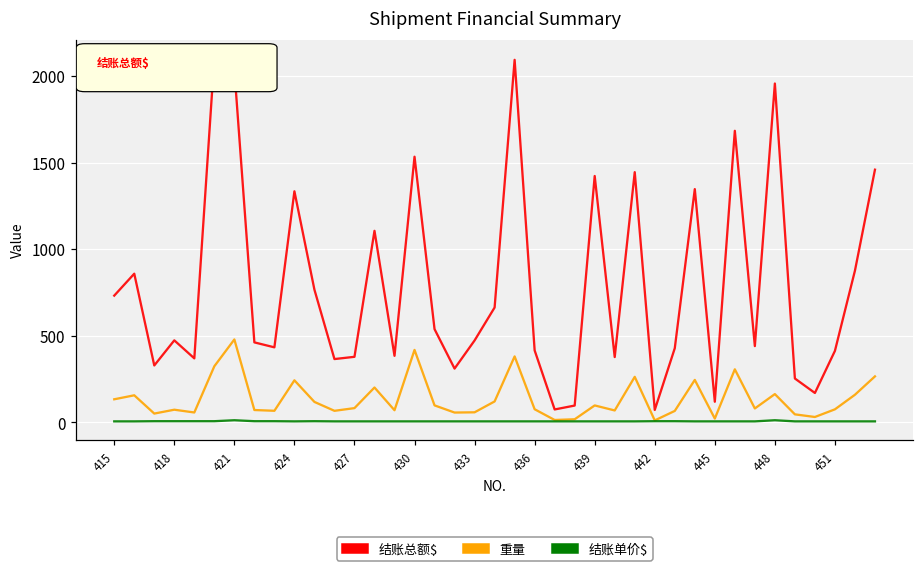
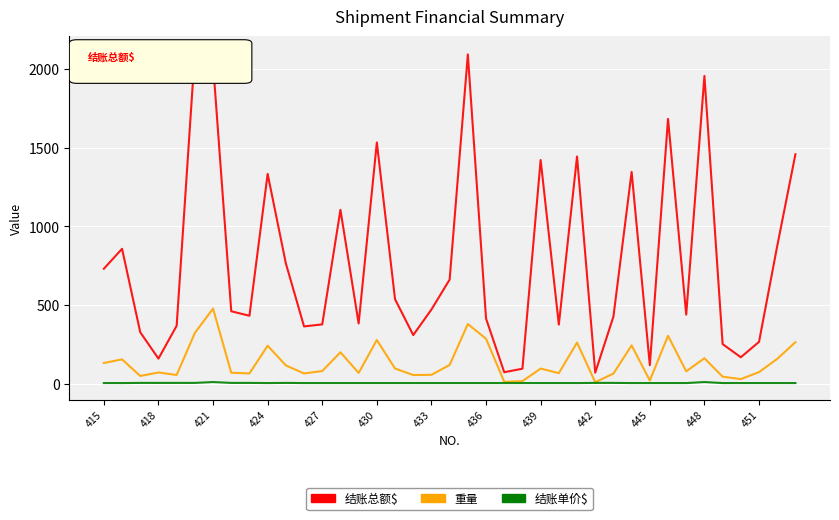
  {
    "结账总额$": {
      "415": 730,
-     "418": 470,
+     "418": 160,
      "424": 1330,
      "427": 380,
      "430": 1530,
      "433": 470,
      "436": 420,
      "439": 1420,
      "442": 70,
      "445": 120,
      "448": 1960,
-     "451": 410
+     "451": 270
    },
    "重量": {
      "415": 130,
      "418": 70,
      "421": 480,
      "424": 240,
      "427": 80,
-     "430": 420,
+     "430": 280,
      "433": 60,
-     "436": 80,
+     "436": 290,
      "439": 100,
      "445": 20,
      "448": 160,
      "451": 80
    },
    "结账单价$": {
      "415": 10,
      "418": 10,
      "421": 10,
      "424": 10,
      "427": 10,
      "430": 10,
      "433": 10,
      "436": 10,
      "439": 10,
      "445": 10,
      "448": 10,
      "451": 10
    }
  }
